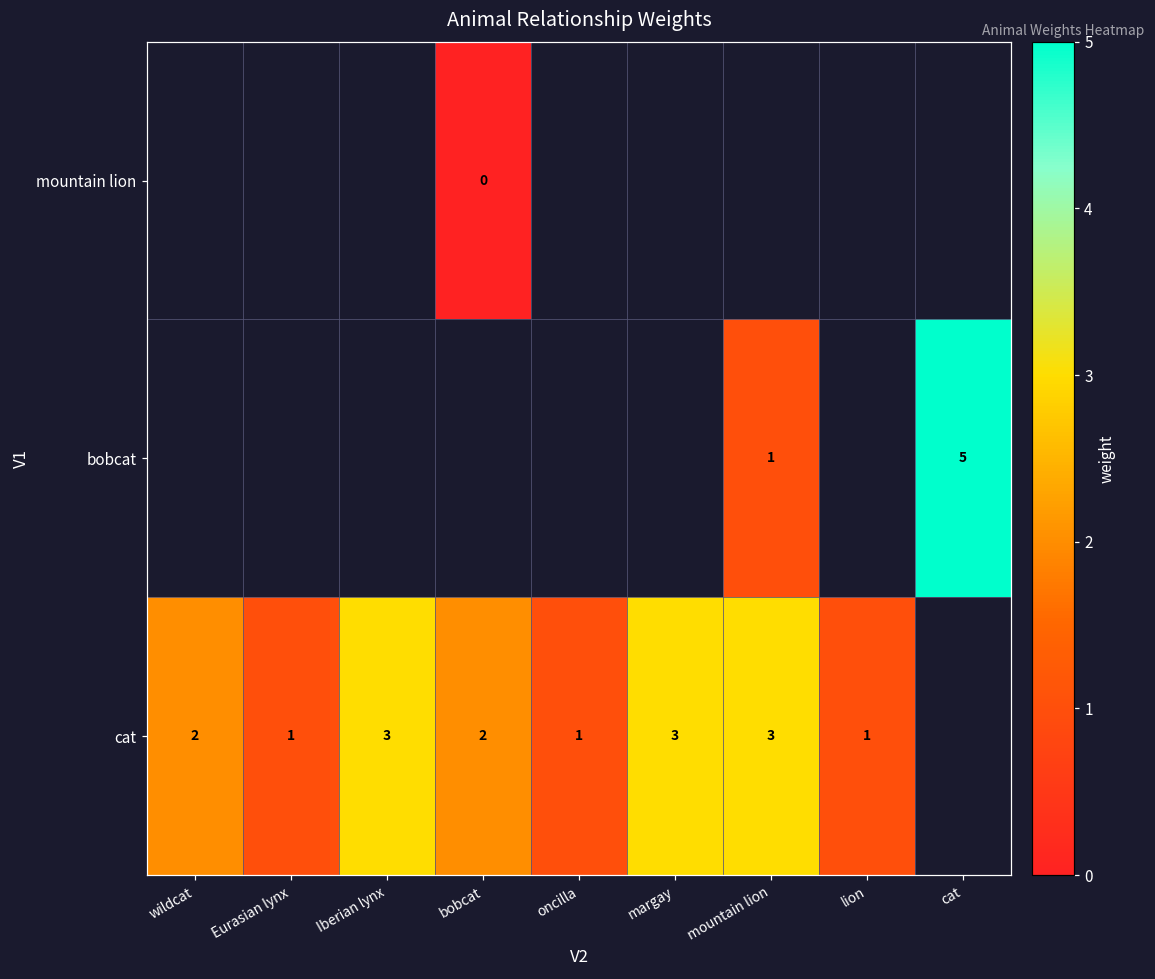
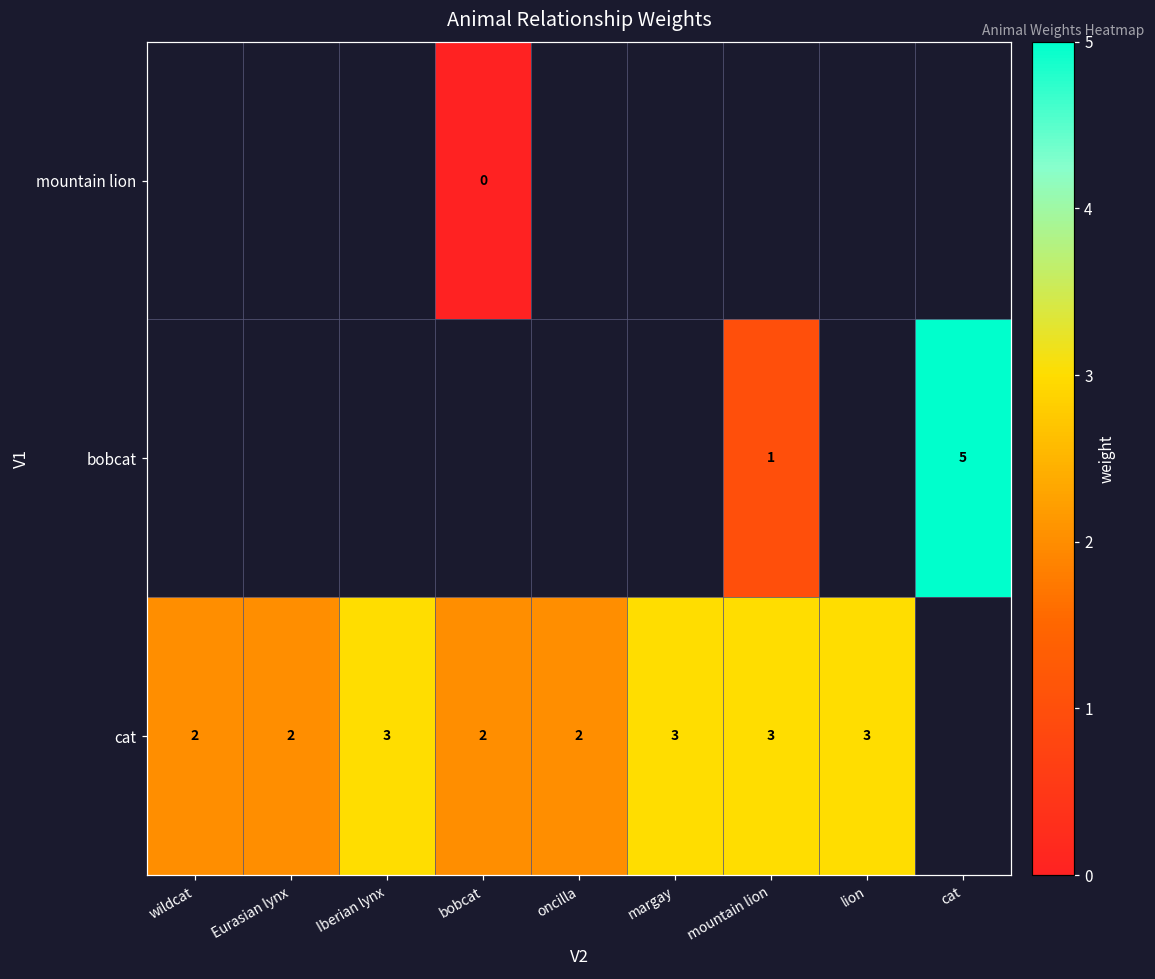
  {
    "mountain lion": {
      "bobcat": 0
    },
    "bobcat": {
      "mountain lion": 1,
      "cat": 5
    },
    "cat": {
      "wildcat": 2,
-     "Eurasian lynx": 1,
+     "Eurasian lynx": 2,
      "Iberian lynx": 3,
      "bobcat": 2,
-     "oncilla": 1,
+     "oncilla": 2,
      "margay": 3,
      "mountain lion": 3,
-     "lion": 1
+     "lion": 3
    }
  }
